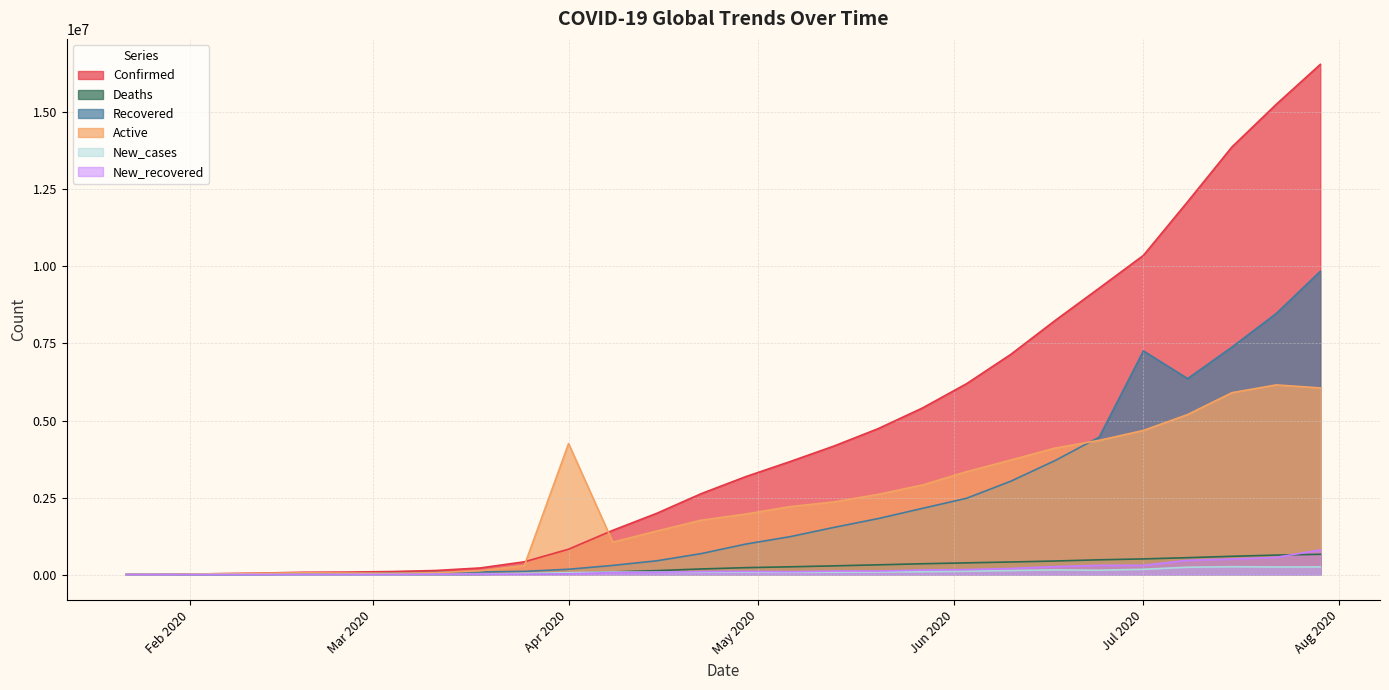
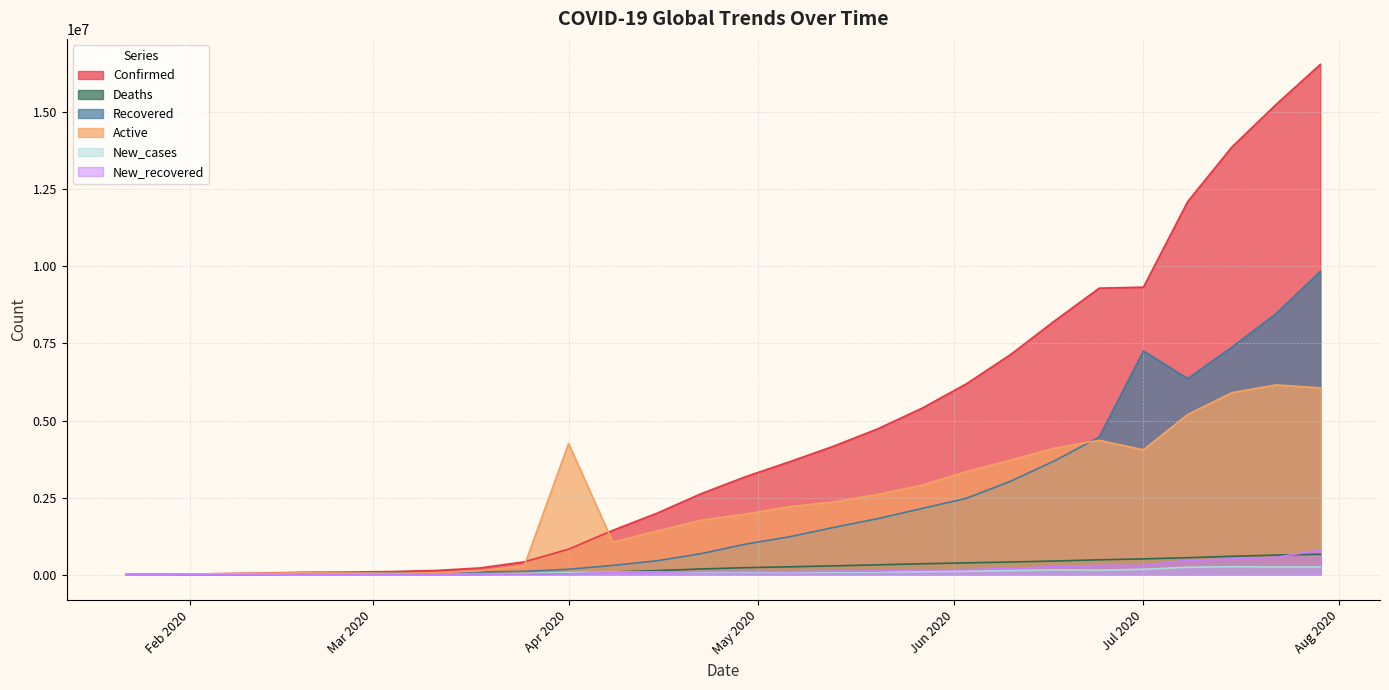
  {
    "Confirmed": {
      "Apr 2020": 800000,
-     "Jul 2020": 10400000
+     "Jul 2020": 9300000
    },
    "Deaths": {
      "Jul 2020": 500000
    },
    "Recovered": {
      "Apr 2020": 200000,
      "Jul 2020": 7300000
    },
    "Active": {
      "Apr 2020": 4300000,
-     "Jul 2020": 4700000
+     "Jul 2020": 4000000
    },
    "New_cases": {
      "Jul 2020": 200000
    },
    "New_recovered": {
      "Jul 2020": 300000
    }
  }
